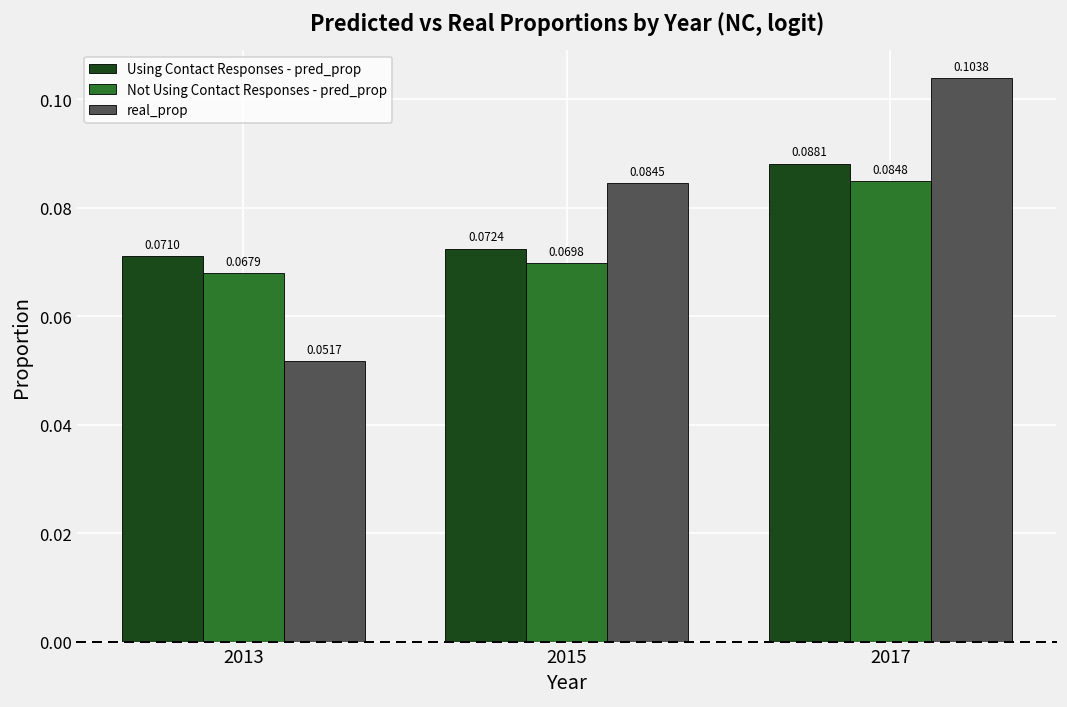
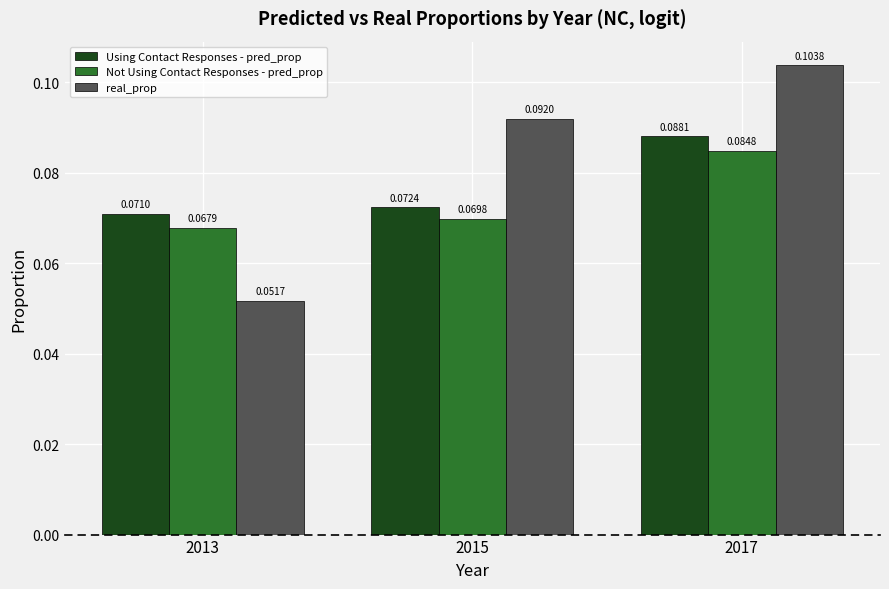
  {
    "real_prop": {
      "2013": 0.0517,
-     "2015": 0.0845,
+     "2015": 0.0920,
      "2017": 0.1038
    }
  }
